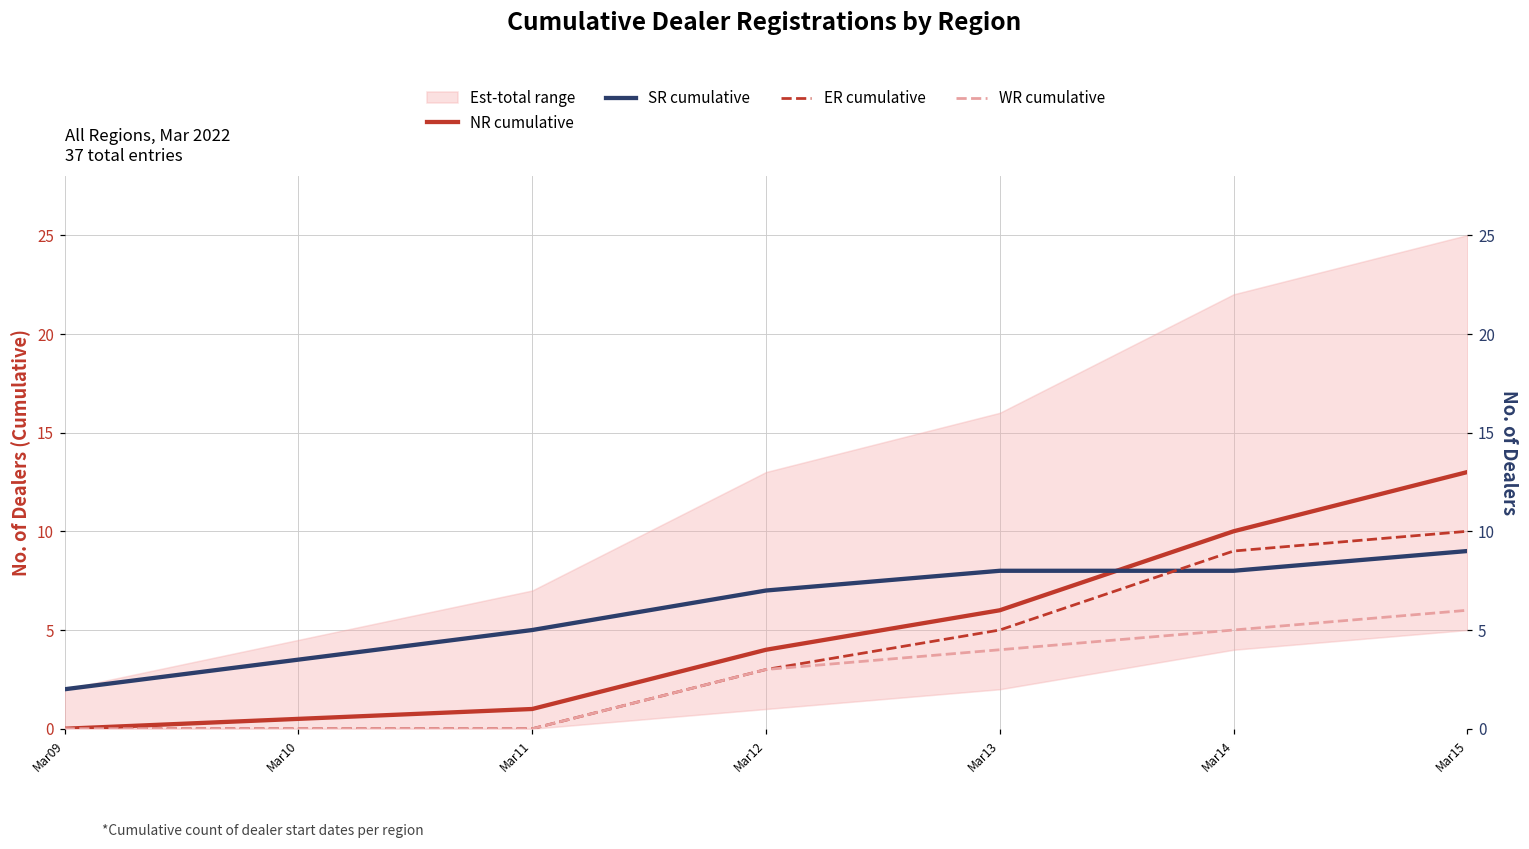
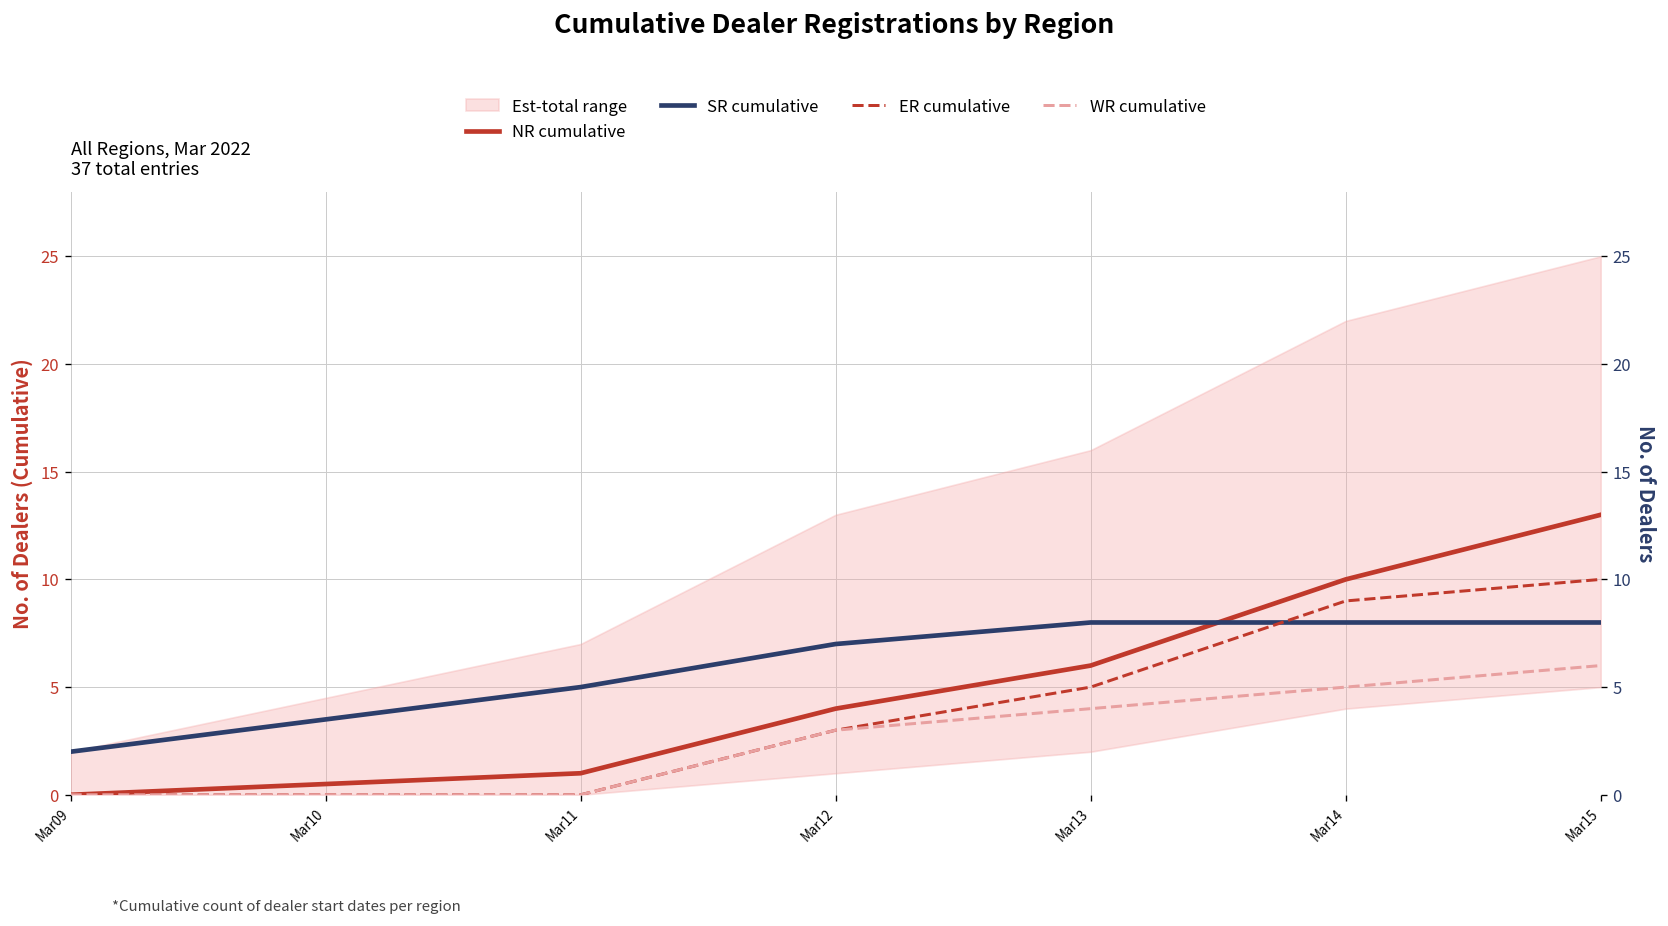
  {
    "SR cumulative": {
      "Mar11": 5,
      "Mar12": 7,
      "Mar13": 8,
      "Mar14": 8,
-     "Mar15": 9
+     "Mar15": 8
    }
  }
